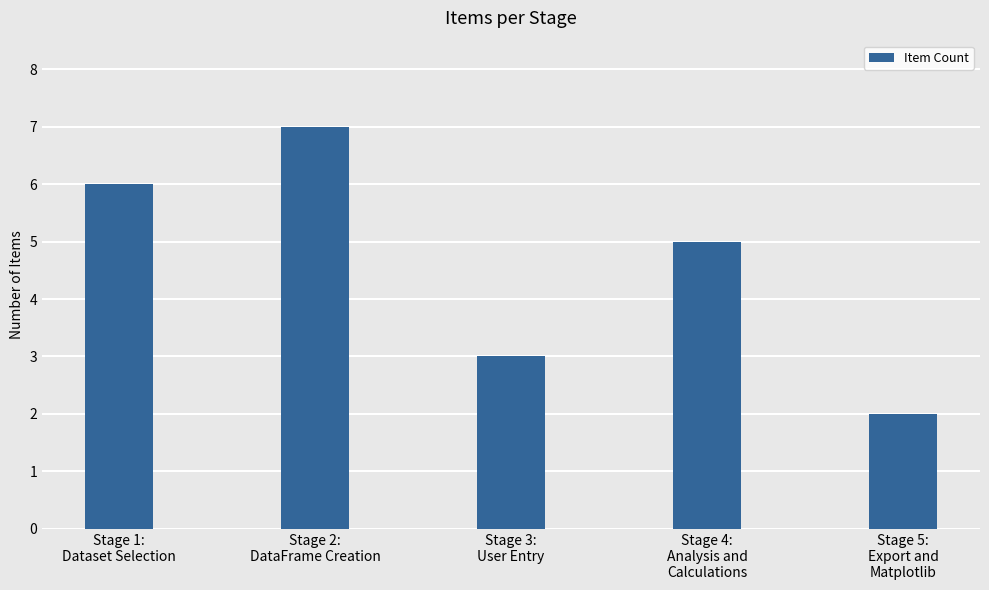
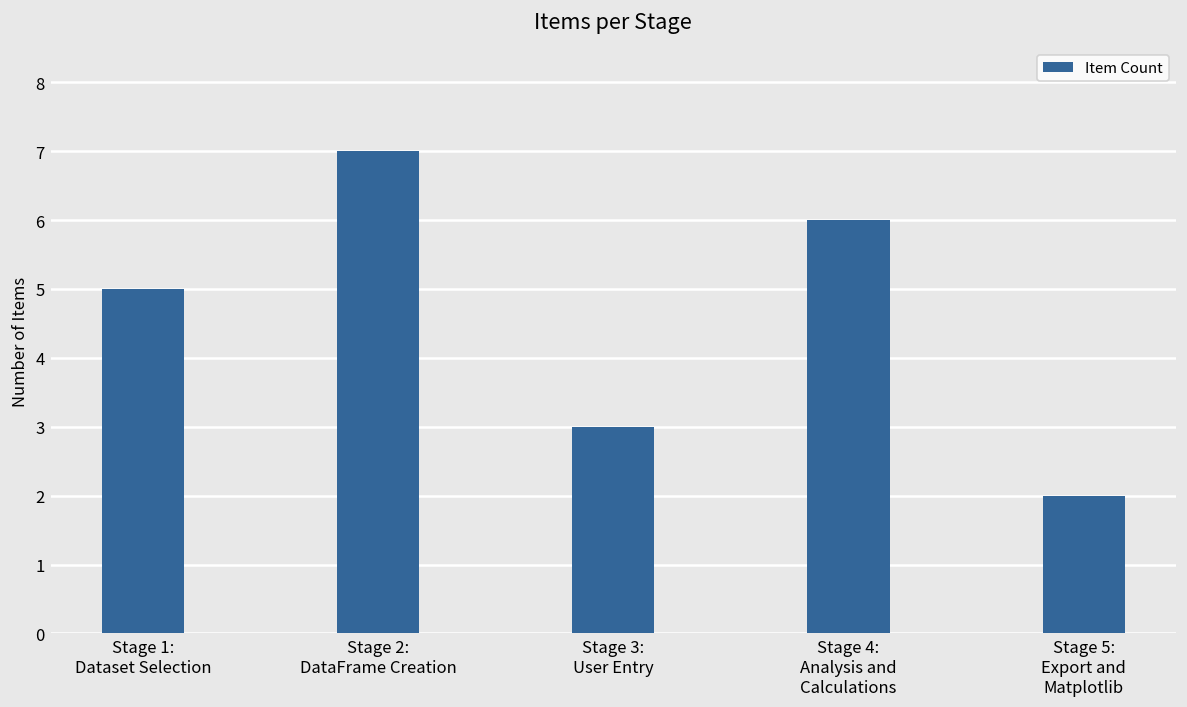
  {
-   "Stage 1: Dataset Selection": 6,
+   "Stage 1: Dataset Selection": 5,
    "Stage 2: DataFrame Creation": 7,
    "Stage 3: User Entry": 3,
-   "Stage 4: Analysis and Calculations": 5,
+   "Stage 4: Analysis and Calculations": 6,
    "Stage 5: Export and Matplotlib": 2
  }
